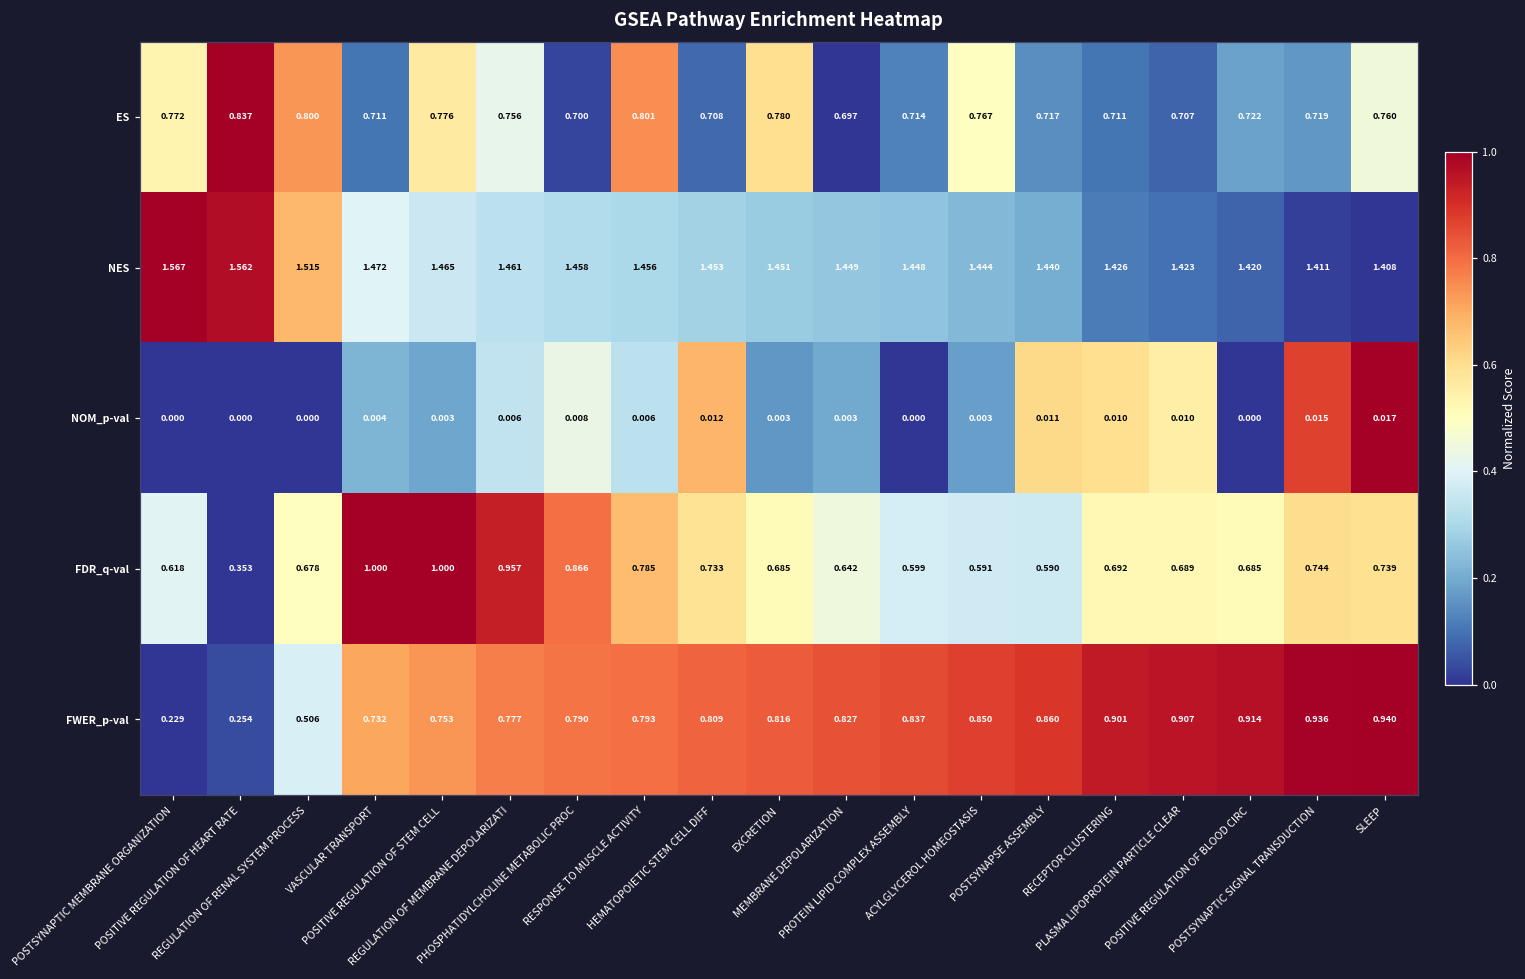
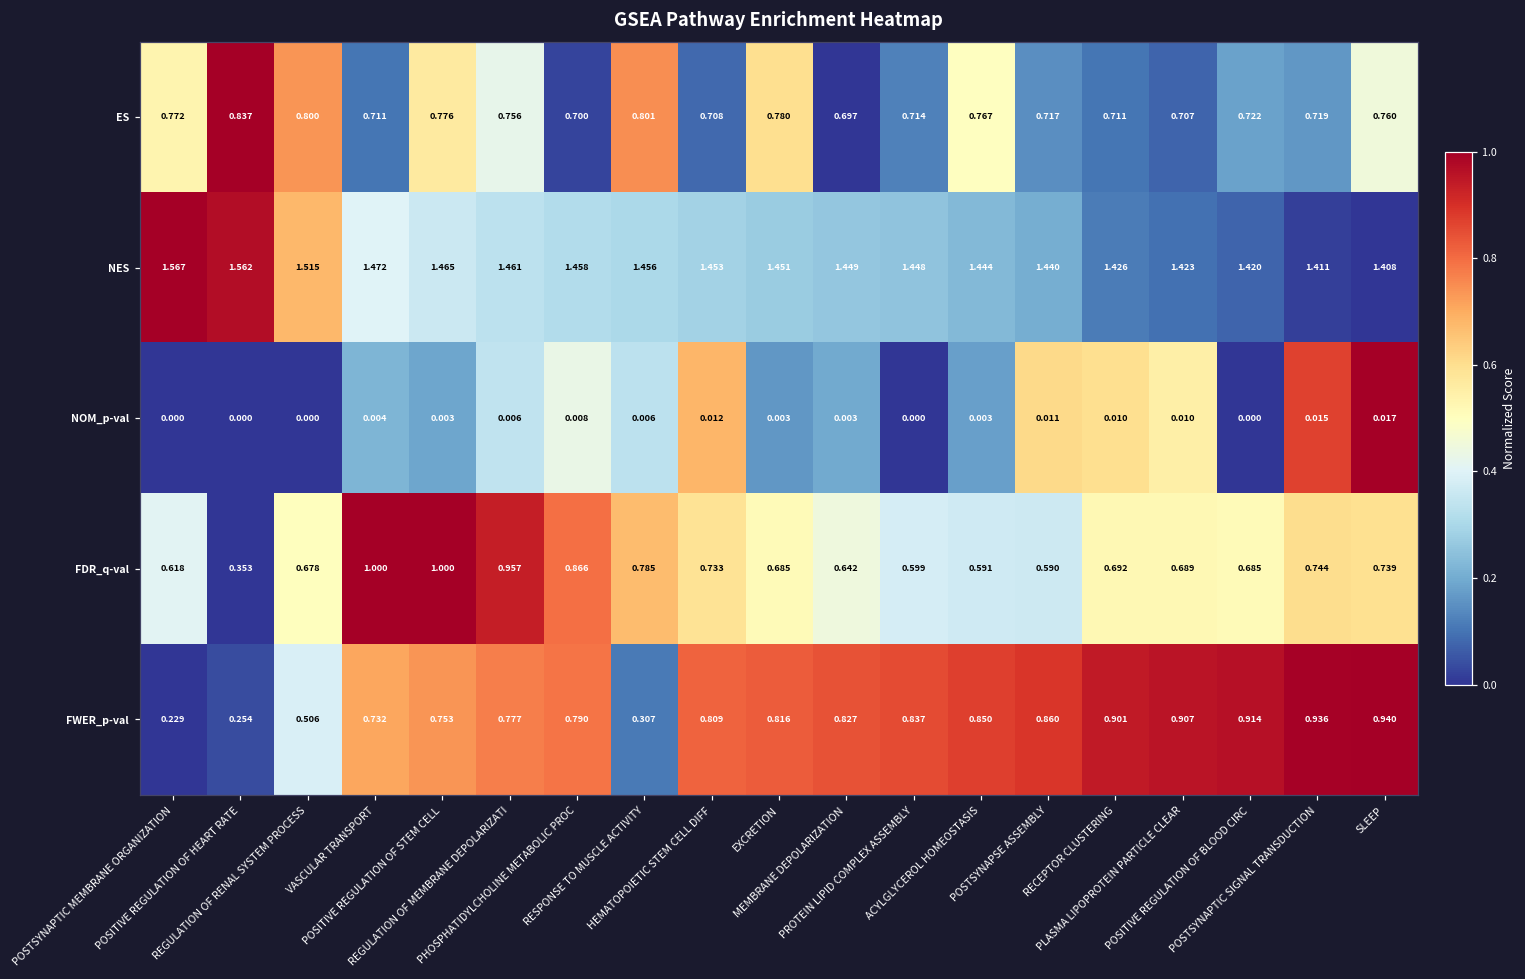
  {
    "ES": {
      "POSTSYNAPTIC MEMBRANE ORGANIZATION": 0.772,
      "POSITIVE REGULATION OF HEART RATE": 0.837,
      "REGULATION OF RENAL SYSTEM PROCESS": 0.800,
      "VASCULAR TRANSPORT": 0.711,
      "POSITIVE REGULATION OF STEM CELL": 0.776,
      "REGULATION OF MEMBRANE DEPOLARIZATI": 0.756,
      "PHOSPHATIDYLCHOLINE METABOLIC PROC": 0.700,
      "RESPONSE TO MUSCLE ACTIVITY": 0.801,
      "HEMATOPOIETIC STEM CELL DIFF": 0.708,
      "EXCRETION": 0.780,
      "MEMBRANE DEPOLARIZATION": 0.697,
      "PROTEIN LIPID COMPLEX ASSEMBLY": 0.714,
      "ACYLGLYCEROL HOMEOSTASIS": 0.767,
      "POSTSYNAPSE ASSEMBLY": 0.717,
      "RECEPTOR CLUSTERING": 0.711,
      "PLASMA LIPOPROTEIN PARTICLE CLEAR": 0.707,
      "POSITIVE REGULATION OF BLOOD CIRC": 0.722,
      "POSTSYNAPTIC SIGNAL TRANSDUCTION": 0.719,
      "SLEEP": 0.760
    },
    "NES": {
      "POSTSYNAPTIC MEMBRANE ORGANIZATION": 1.567,
      "POSITIVE REGULATION OF HEART RATE": 1.562,
      "REGULATION OF RENAL SYSTEM PROCESS": 1.515,
      "VASCULAR TRANSPORT": 1.472,
      "POSITIVE REGULATION OF STEM CELL": 1.465,
      "REGULATION OF MEMBRANE DEPOLARIZATI": 1.461,
      "PHOSPHATIDYLCHOLINE METABOLIC PROC": 1.458,
      "RESPONSE TO MUSCLE ACTIVITY": 1.456,
      "HEMATOPOIETIC STEM CELL DIFF": 1.453,
      "EXCRETION": 1.451,
      "MEMBRANE DEPOLARIZATION": 1.449,
      "PROTEIN LIPID COMPLEX ASSEMBLY": 1.448,
      "ACYLGLYCEROL HOMEOSTASIS": 1.444,
      "POSTSYNAPSE ASSEMBLY": 1.440,
      "RECEPTOR CLUSTERING": 1.426,
      "PLASMA LIPOPROTEIN PARTICLE CLEAR": 1.423,
      "POSITIVE REGULATION OF BLOOD CIRC": 1.420,
      "POSTSYNAPTIC SIGNAL TRANSDUCTION": 1.411,
      "SLEEP": 1.408
    },
    "NOM_p-val": {
      "POSTSYNAPTIC MEMBRANE ORGANIZATION": 0.000,
      "POSITIVE REGULATION OF HEART RATE": 0.000,
      "REGULATION OF RENAL SYSTEM PROCESS": 0.000,
      "VASCULAR TRANSPORT": 0.004,
      "POSITIVE REGULATION OF STEM CELL": 0.003,
      "REGULATION OF MEMBRANE DEPOLARIZATI": 0.006,
      "PHOSPHATIDYLCHOLINE METABOLIC PROC": 0.008,
      "RESPONSE TO MUSCLE ACTIVITY": 0.006,
      "HEMATOPOIETIC STEM CELL DIFF": 0.012,
      "EXCRETION": 0.003,
      "MEMBRANE DEPOLARIZATION": 0.003,
      "PROTEIN LIPID COMPLEX ASSEMBLY": 0.000,
      "ACYLGLYCEROL HOMEOSTASIS": 0.003,
      "POSTSYNAPSE ASSEMBLY": 0.011,
      "RECEPTOR CLUSTERING": 0.010,
      "PLASMA LIPOPROTEIN PARTICLE CLEAR": 0.010,
      "POSITIVE REGULATION OF BLOOD CIRC": 0.000,
      "POSTSYNAPTIC SIGNAL TRANSDUCTION": 0.015,
      "SLEEP": 0.017
    },
    "FDR_q-val": {
      "POSTSYNAPTIC MEMBRANE ORGANIZATION": 0.618,
      "POSITIVE REGULATION OF HEART RATE": 0.353,
      "REGULATION OF RENAL SYSTEM PROCESS": 0.678,
      "VASCULAR TRANSPORT": 1.000,
      "POSITIVE REGULATION OF STEM CELL": 1.000,
      "REGULATION OF MEMBRANE DEPOLARIZATI": 0.957,
      "PHOSPHATIDYLCHOLINE METABOLIC PROC": 0.866,
      "RESPONSE TO MUSCLE ACTIVITY": 0.785,
      "HEMATOPOIETIC STEM CELL DIFF": 0.733,
      "EXCRETION": 0.685,
      "MEMBRANE DEPOLARIZATION": 0.642,
      "PROTEIN LIPID COMPLEX ASSEMBLY": 0.599,
      "ACYLGLYCEROL HOMEOSTASIS": 0.591,
      "POSTSYNAPSE ASSEMBLY": 0.590,
      "RECEPTOR CLUSTERING": 0.692,
      "PLASMA LIPOPROTEIN PARTICLE CLEAR": 0.689,
      "POSITIVE REGULATION OF BLOOD CIRC": 0.685,
      "POSTSYNAPTIC SIGNAL TRANSDUCTION": 0.744,
      "SLEEP": 0.739
    },
    "FWER_p-val": {
      "POSTSYNAPTIC MEMBRANE ORGANIZATION": 0.229,
      "POSITIVE REGULATION OF HEART RATE": 0.254,
      "REGULATION OF RENAL SYSTEM PROCESS": 0.506,
      "VASCULAR TRANSPORT": 0.732,
      "POSITIVE REGULATION OF STEM CELL": 0.753,
      "REGULATION OF MEMBRANE DEPOLARIZATI": 0.777,
      "PHOSPHATIDYLCHOLINE METABOLIC PROC": 0.790,
-     "RESPONSE TO MUSCLE ACTIVITY": 0.793,
+     "RESPONSE TO MUSCLE ACTIVITY": 0.307,
      "HEMATOPOIETIC STEM CELL DIFF": 0.809,
      "EXCRETION": 0.816,
      "MEMBRANE DEPOLARIZATION": 0.827,
      "PROTEIN LIPID COMPLEX ASSEMBLY": 0.837,
      "ACYLGLYCEROL HOMEOSTASIS": 0.850,
      "POSTSYNAPSE ASSEMBLY": 0.860,
      "RECEPTOR CLUSTERING": 0.901,
      "PLASMA LIPOPROTEIN PARTICLE CLEAR": 0.907,
      "POSITIVE REGULATION OF BLOOD CIRC": 0.914,
      "POSTSYNAPTIC SIGNAL TRANSDUCTION": 0.936,
      "SLEEP": 0.940
    }
  }
